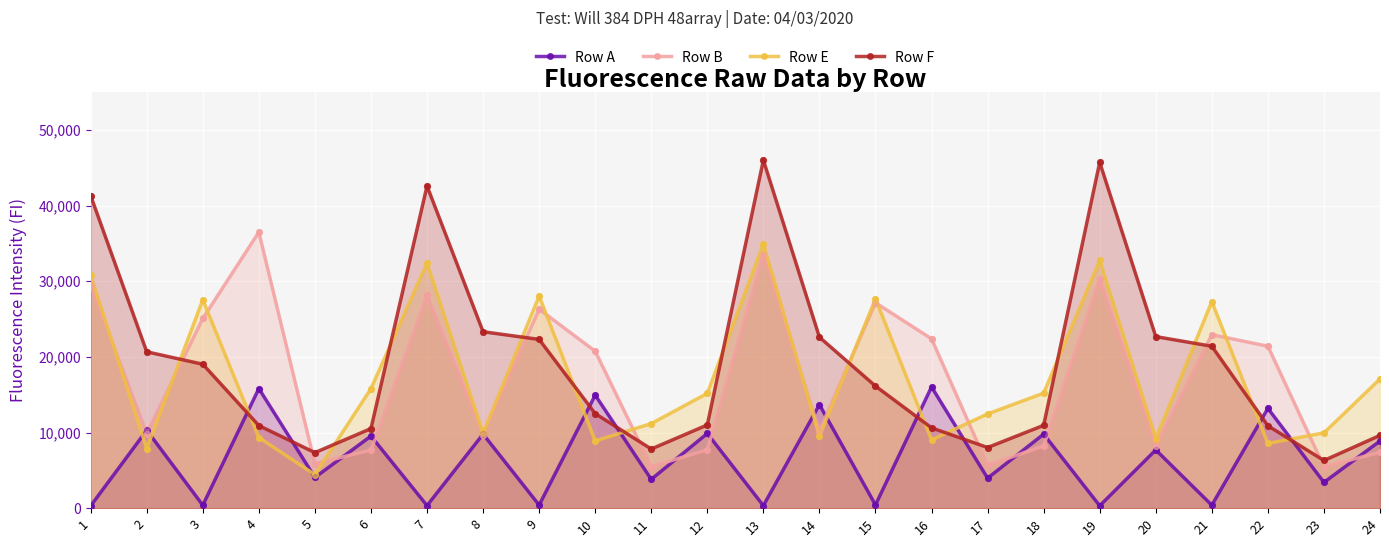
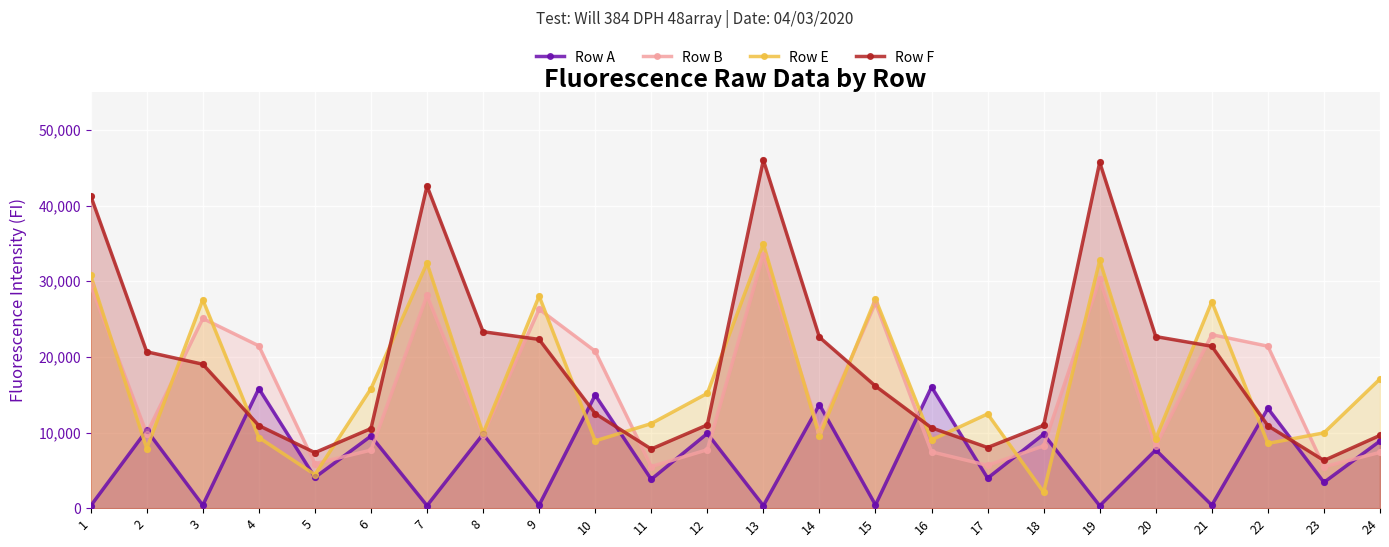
  {
    "Row A": {
      "1": "0",
      "2": "10,000",
      "3": "0",
      "4": "16,000",
      "5": "4,000",
      "6": "10,000",
      "7": "0",
      "9": "0",
      "10": "15,000",
      "11": "4,000",
      "12": "10,000",
      "13": "0",
      "14": "14,000",
      "15": "0",
      "16": "16,000",
      "17": "4,000",
      "18": "10,000",
      "19": "0",
      "20": "8,000",
      "21": "0",
      "22": "13,000",
      "23": "3,000",
      "24": "9,000"
    },
    "Row B": {
      "1": "29,000",
      "2": "10,000",
      "3": "25,000",
-     "4": "36,000",
+     "4": "21,000",
      "5": "6,000",
      "6": "8,000",
      "7": "28,000",
      "9": "26,000",
      "10": "21,000",
      "11": "6,000",
      "12": "8,000",
      "13": "34,000",
      "14": "10,000",
      "15": "27,000",
-     "16": "22,000",
+     "16": "7,000",
      "17": "6,000",
      "18": "8,000",
      "19": "30,000",
      "20": "8,000",
      "21": "23,000",
      "22": "21,000",
      "23": "5,000",
      "24": "7,000"
    },
    "Row E": {
      "1": "31,000",
      "2": "8,000",
      "3": "28,000",
      "4": "9,000",
      "5": "4,000",
      "6": "16,000",
      "7": "32,000",
      "9": "28,000",
      "10": "9,000",
      "11": "11,000",
      "12": "15,000",
      "13": "35,000",
      "14": "10,000",
      "15": "28,000",
      "16": "9,000",
      "17": "12,000",
-     "18": "15,000",
+     "18": "2,000",
      "19": "33,000",
      "20": "9,000",
      "21": "27,000",
      "22": "9,000",
      "23": "10,000",
      "24": "17,000"
    },
    "Row F": {
      "1": "41,000",
      "2": "21,000",
      "3": "19,000",
      "4": "11,000",
      "5": "7,000",
      "6": "11,000",
      "7": "43,000",
      "8": "23,000",
      "9": "22,000",
      "10": "13,000",
      "11": "8,000",
      "12": "11,000",
      "13": "46,000",
      "14": "23,000",
      "15": "16,000",
      "16": "11,000",
      "17": "8,000",
      "18": "11,000",
      "19": "46,000",
      "20": "23,000",
      "21": "21,000",
      "22": "11,000",
      "23": "6,000",
      "24": "10,000"
    }
  }
